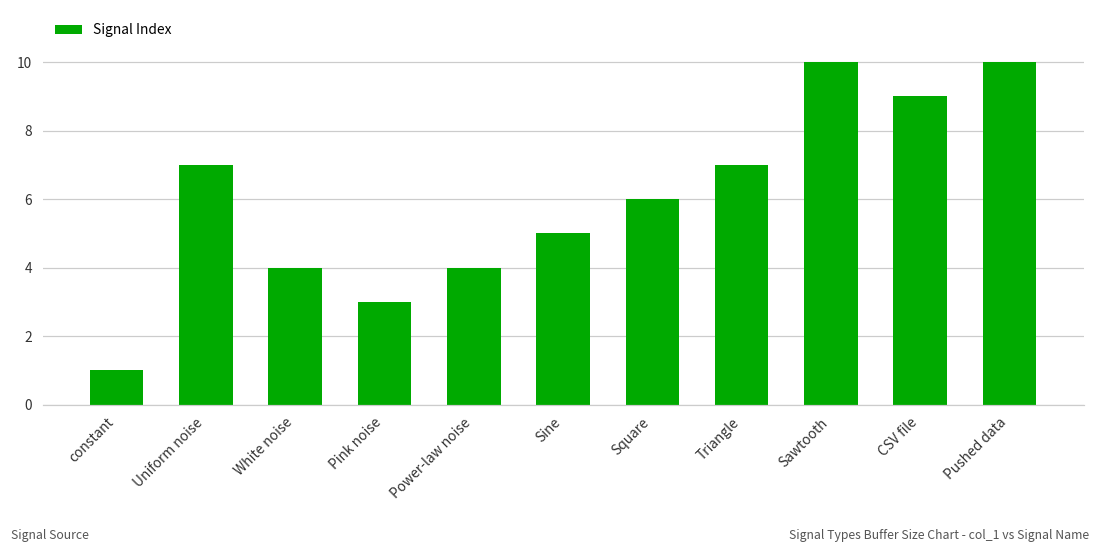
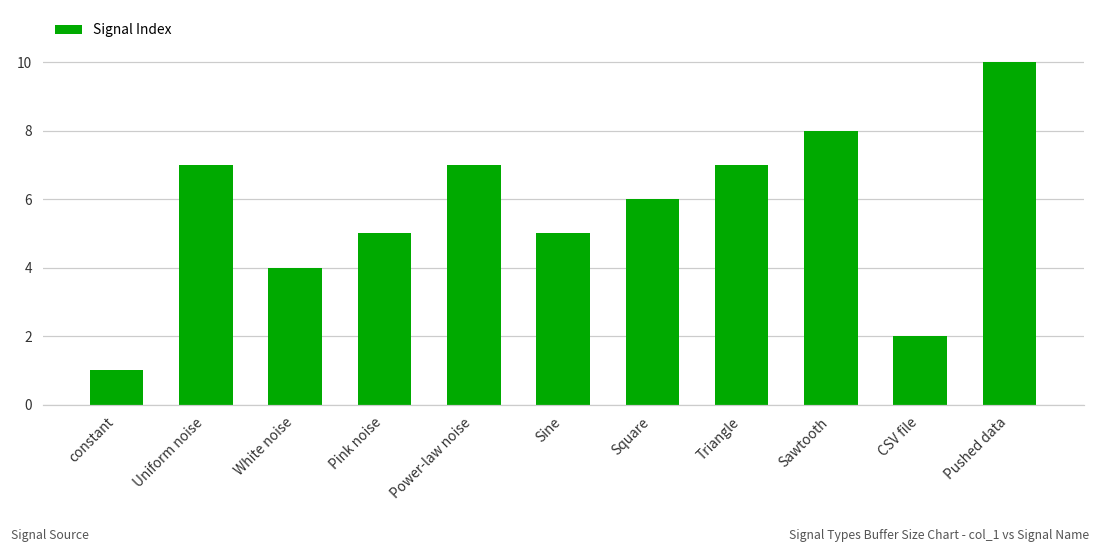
  {
    "constant": 1,
    "Uniform noise": 7,
    "White noise": 4,
-   "Pink noise": 3,
-   "Power-law noise": 4,
+   "Pink noise": 5,
+   "Power-law noise": 7,
    "Sine": 5,
    "Square": 6,
    "Triangle": 7,
-   "Sawtooth": 10,
-   "CSV file": 9,
+   "Sawtooth": 8,
+   "CSV file": 2,
    "Pushed data": 10
  }
